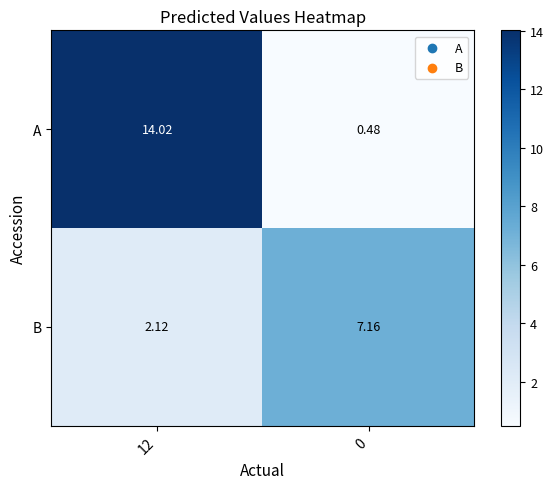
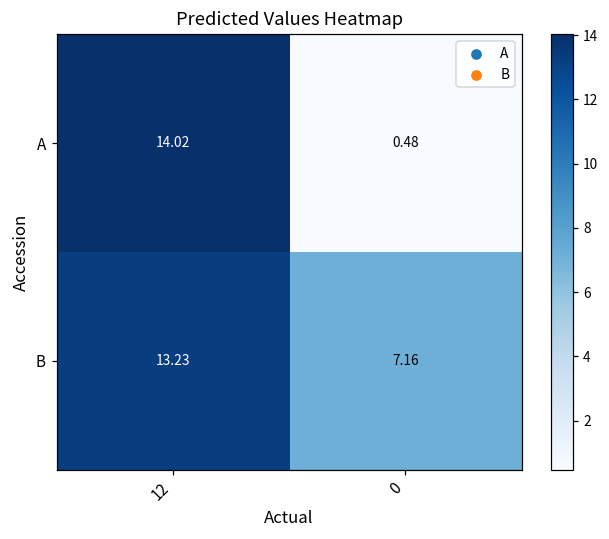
  {
    "A": {
      "12": 14.02,
      "0": 0.48
    },
    "B": {
-     "12": 2.12,
+     "12": 13.23,
      "0": 7.16
    }
  }
